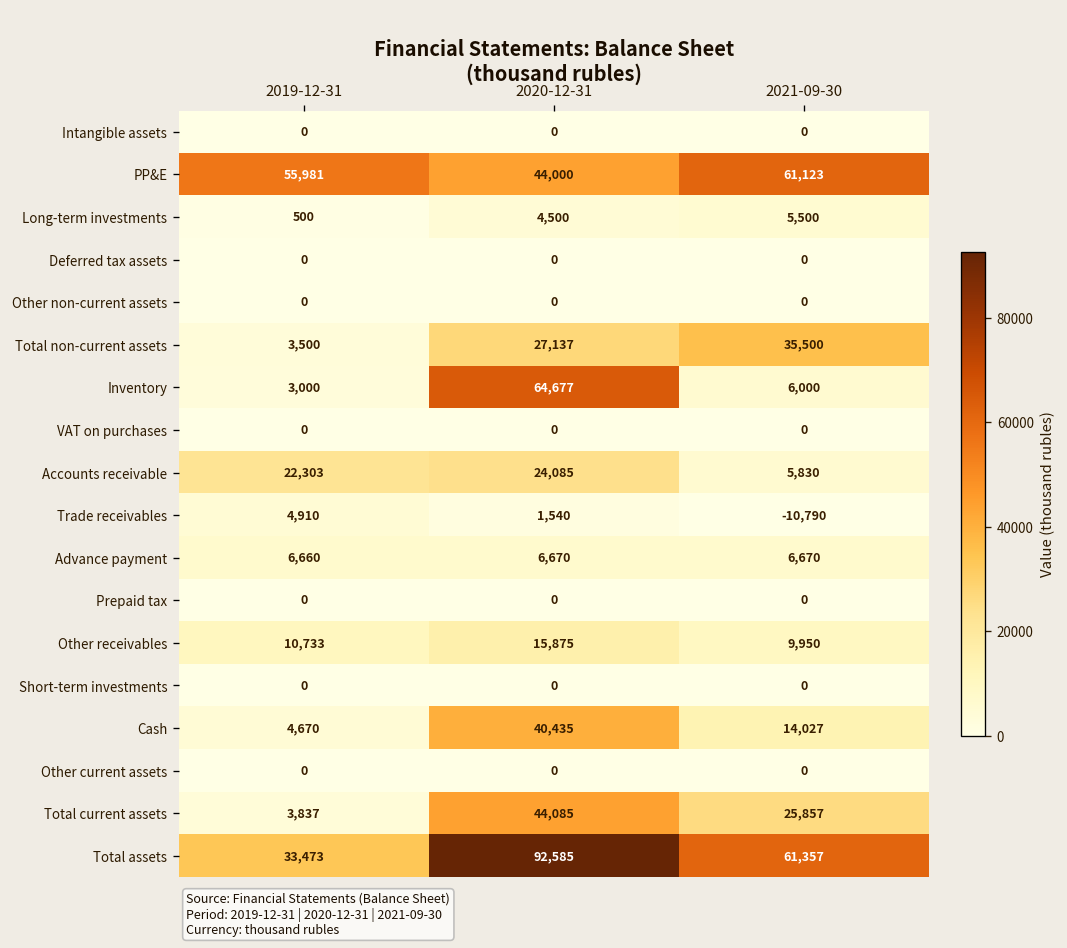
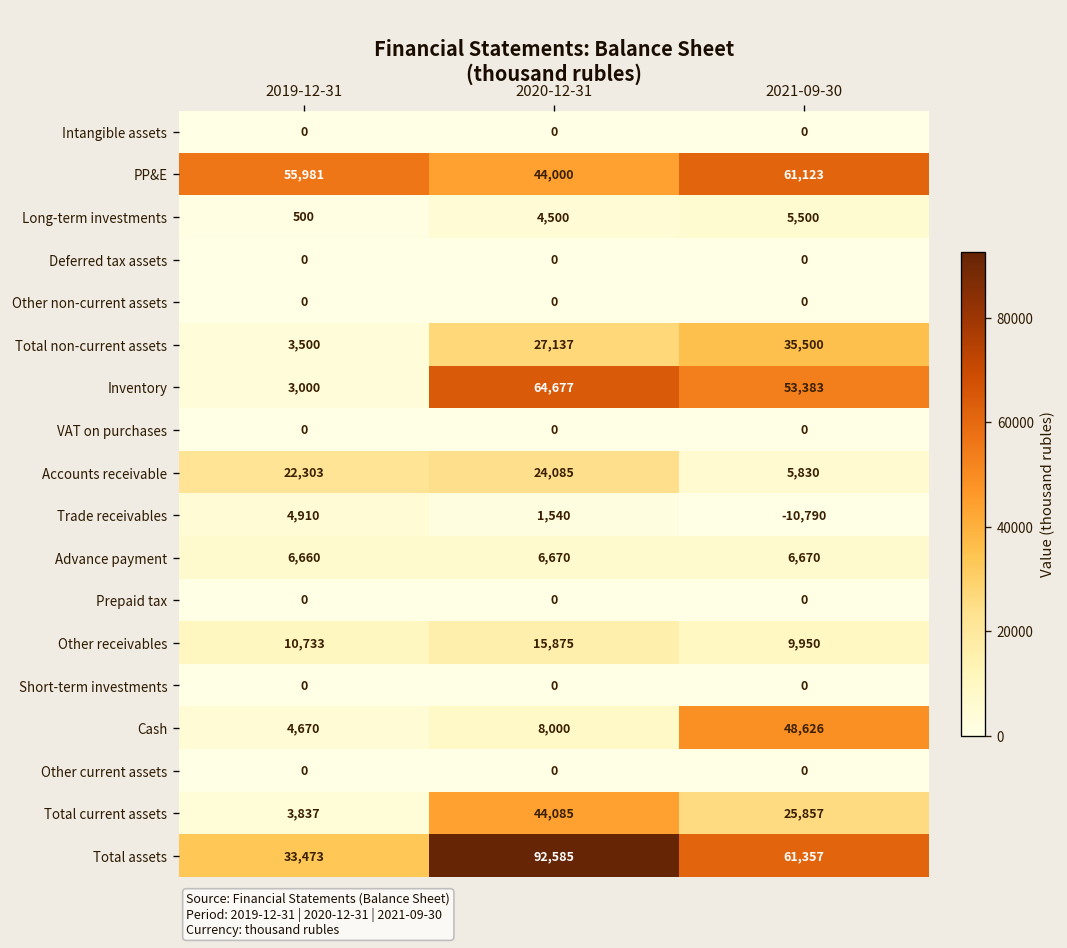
  {
    "Intangible assets": {
      "2019-12-31": "0",
      "2020-12-31": "0",
      "2021-09-30": "0"
    },
    "PP&E": {
      "2019-12-31": "55,981",
      "2020-12-31": "44,000",
      "2021-09-30": "61,123"
    },
    "Long-term investments": {
      "2019-12-31": "500",
      "2020-12-31": "4,500",
      "2021-09-30": "5,500"
    },
    "Deferred tax assets": {
      "2019-12-31": "0",
      "2020-12-31": "0",
      "2021-09-30": "0"
    },
    "Other non-current assets": {
      "2019-12-31": "0",
      "2020-12-31": "0",
      "2021-09-30": "0"
    },
    "Total non-current assets": {
      "2019-12-31": "3,500",
      "2020-12-31": "27,137",
      "2021-09-30": "35,500"
    },
    "Inventory": {
      "2019-12-31": "3,000",
      "2020-12-31": "64,677",
-     "2021-09-30": "6,000"
+     "2021-09-30": "53,383"
    },
    "VAT on purchases": {
      "2019-12-31": "0",
      "2020-12-31": "0",
      "2021-09-30": "0"
    },
    "Accounts receivable": {
      "2019-12-31": "22,303",
      "2020-12-31": "24,085",
      "2021-09-30": "5,830"
    },
    "Trade receivables": {
      "2019-12-31": "4,910",
      "2020-12-31": "1,540",
      "2021-09-30": "-10,790"
    },
    "Advance payment": {
      "2019-12-31": "6,660",
      "2020-12-31": "6,670",
      "2021-09-30": "6,670"
    },
    "Prepaid tax": {
      "2019-12-31": "0",
      "2020-12-31": "0",
      "2021-09-30": "0"
    },
    "Other receivables": {
      "2019-12-31": "10,733",
      "2020-12-31": "15,875",
      "2021-09-30": "9,950"
    },
    "Short-term investments": {
      "2019-12-31": "0",
      "2020-12-31": "0",
      "2021-09-30": "0"
    },
    "Cash": {
      "2019-12-31": "4,670",
-     "2020-12-31": "40,435",
-     "2021-09-30": "14,027"
+     "2020-12-31": "8,000",
+     "2021-09-30": "48,626"
    },
    "Other current assets": {
      "2019-12-31": "0",
      "2020-12-31": "0",
      "2021-09-30": "0"
    },
    "Total current assets": {
      "2019-12-31": "3,837",
      "2020-12-31": "44,085",
      "2021-09-30": "25,857"
    },
    "Total assets": {
      "2019-12-31": "33,473",
      "2020-12-31": "92,585",
      "2021-09-30": "61,357"
    }
  }
